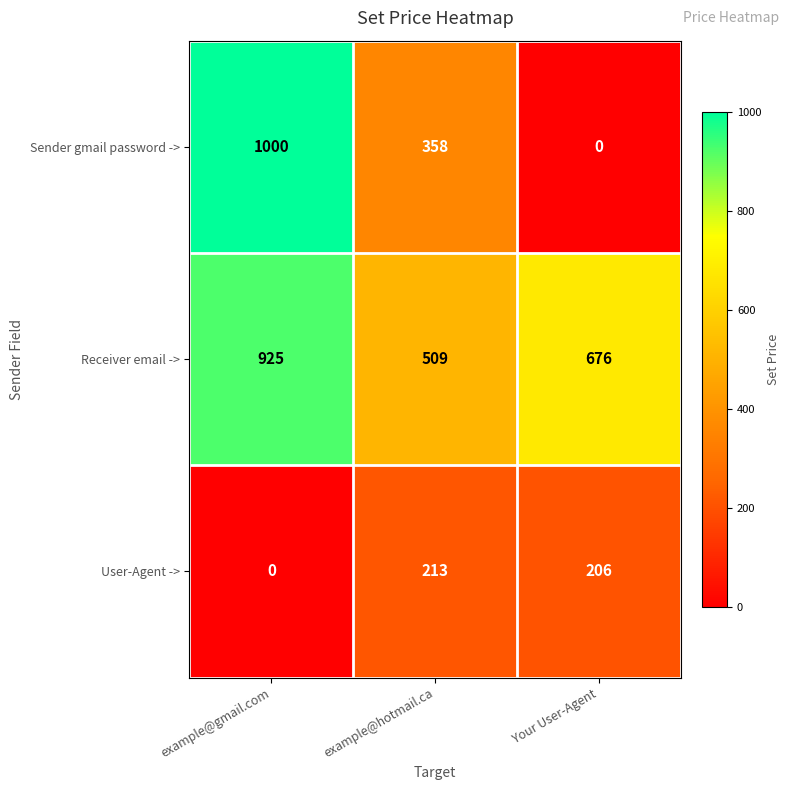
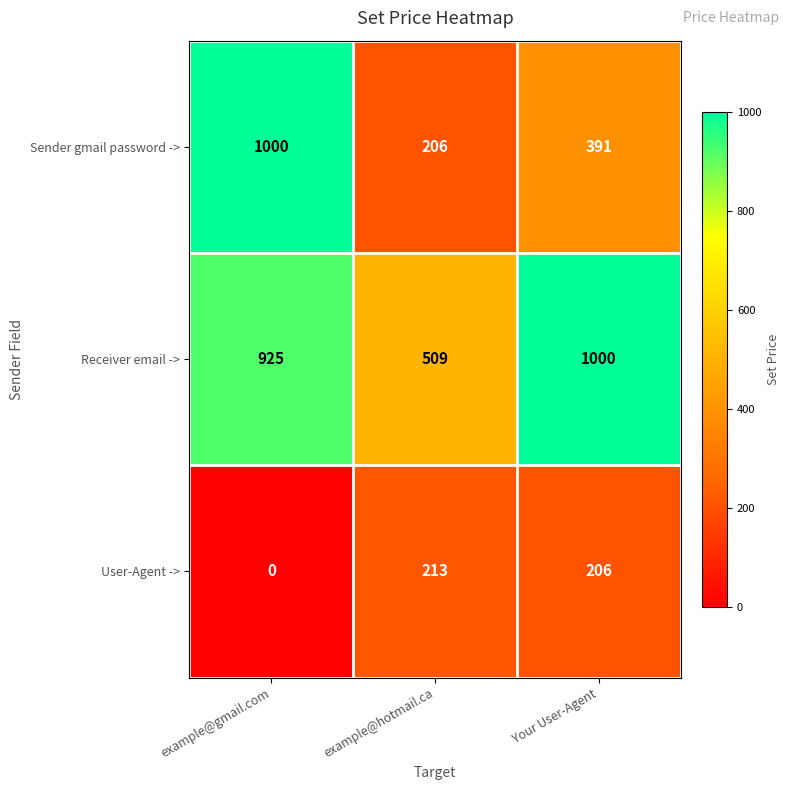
  {
    "Sender gmail password ->": {
      "example@gmail.com": 1000,
-     "example@hotmail.ca": 358,
-     "Your User-Agent": 0
+     "example@hotmail.ca": 206,
+     "Your User-Agent": 391
    },
    "Receiver email ->": {
      "example@gmail.com": 925,
      "example@hotmail.ca": 509,
-     "Your User-Agent": 676
+     "Your User-Agent": 1000
    },
    "User-Agent ->": {
      "example@gmail.com": 0,
      "example@hotmail.ca": 213,
      "Your User-Agent": 206
    }
  }
